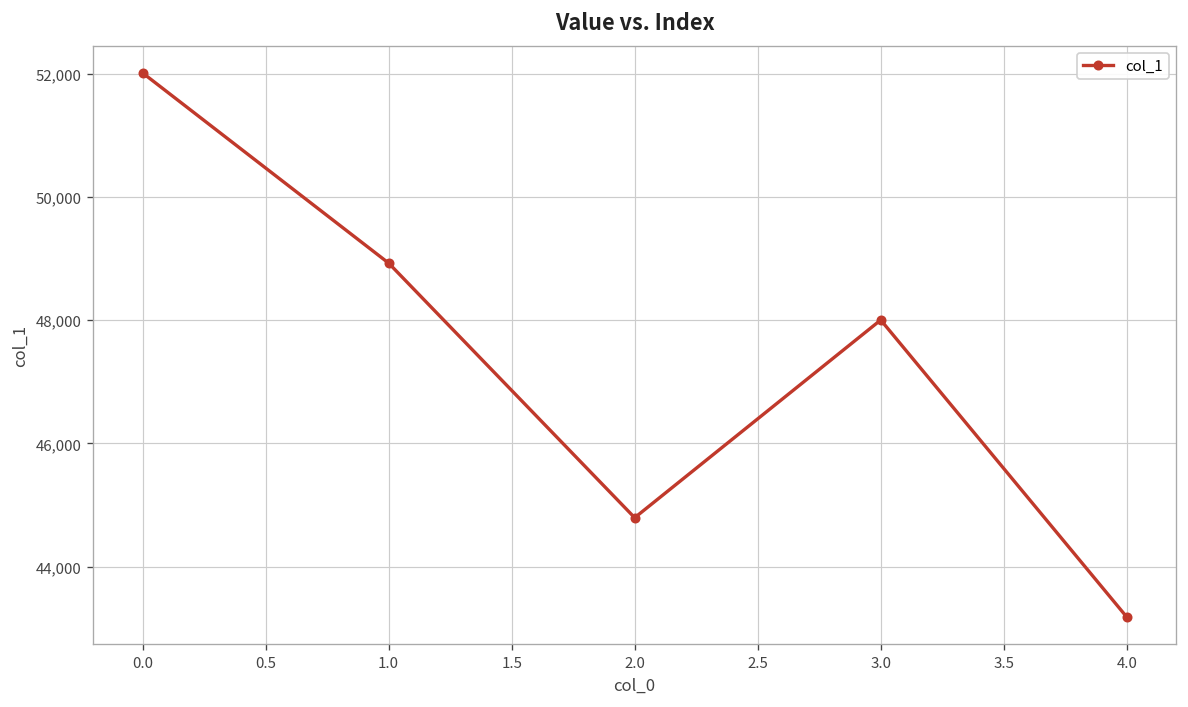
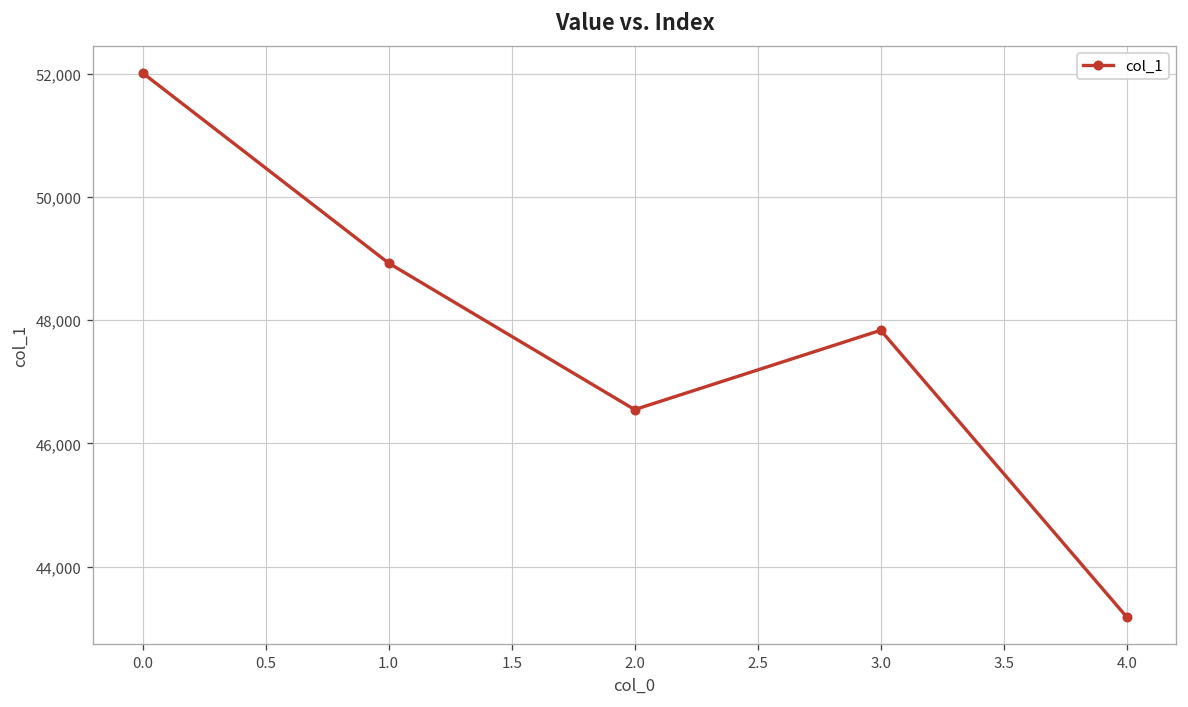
  {
    "0.0": "52,000",
    "1.0": "48,900",
-   "2.0": "44,800",
-   "3.0": "48,000",
+   "2.0": "46,500",
+   "3.0": "47,800",
    "4.0": "43,200"
  }
